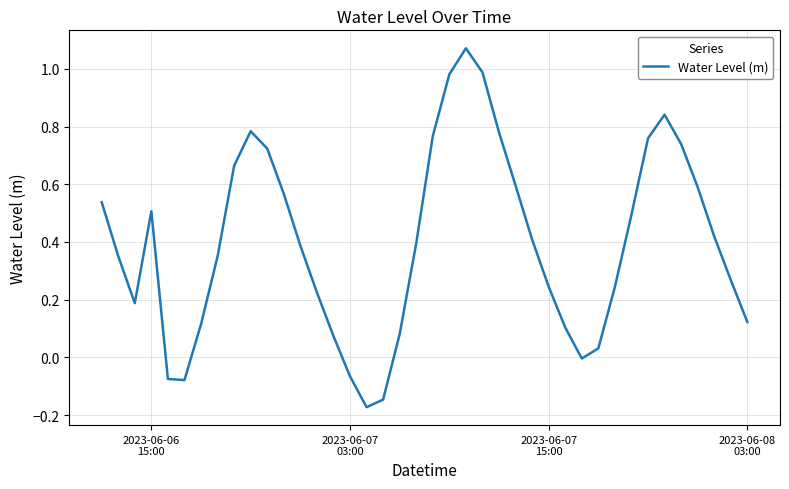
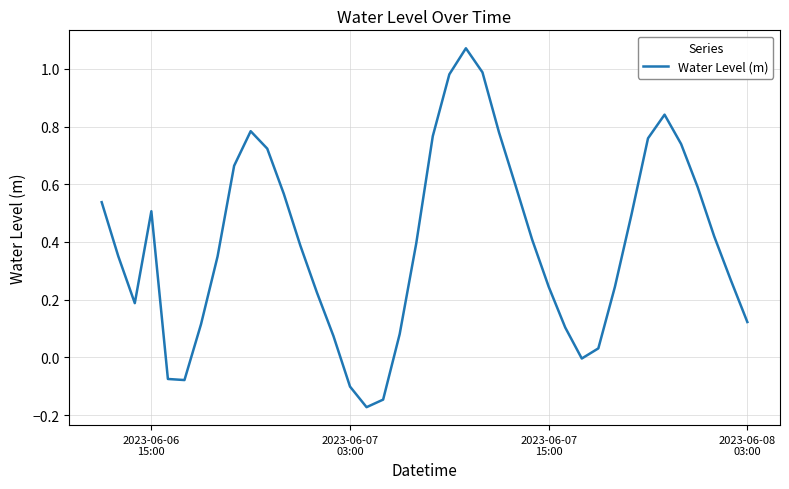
  {
    "2023-06-06 15:00": 0.51,
-   "2023-06-07 03:00": -0.07,
+   "2023-06-07 03:00": -0.10,
    "2023-06-07 15:00": 0.25,
    "2023-06-08 03:00": 0.12
  }
